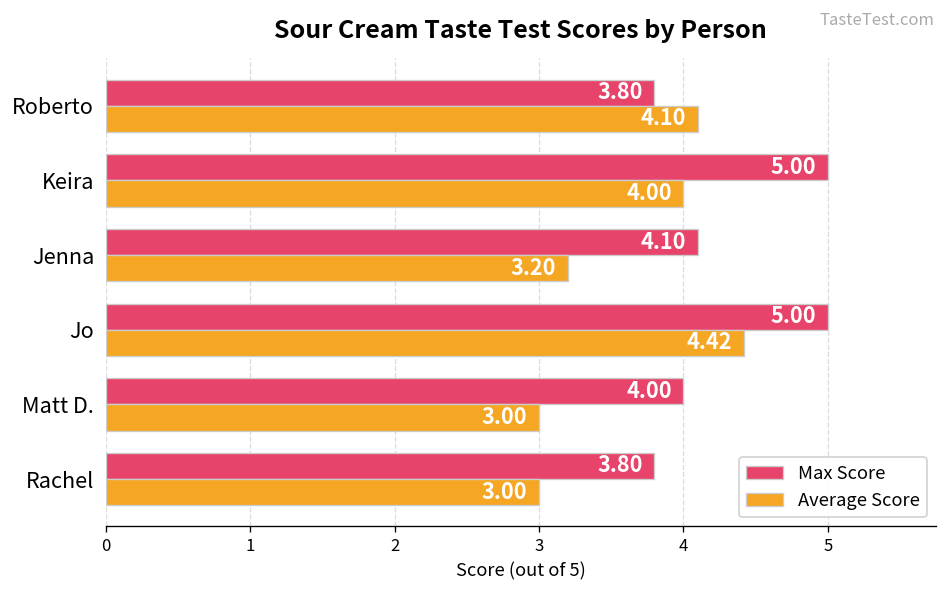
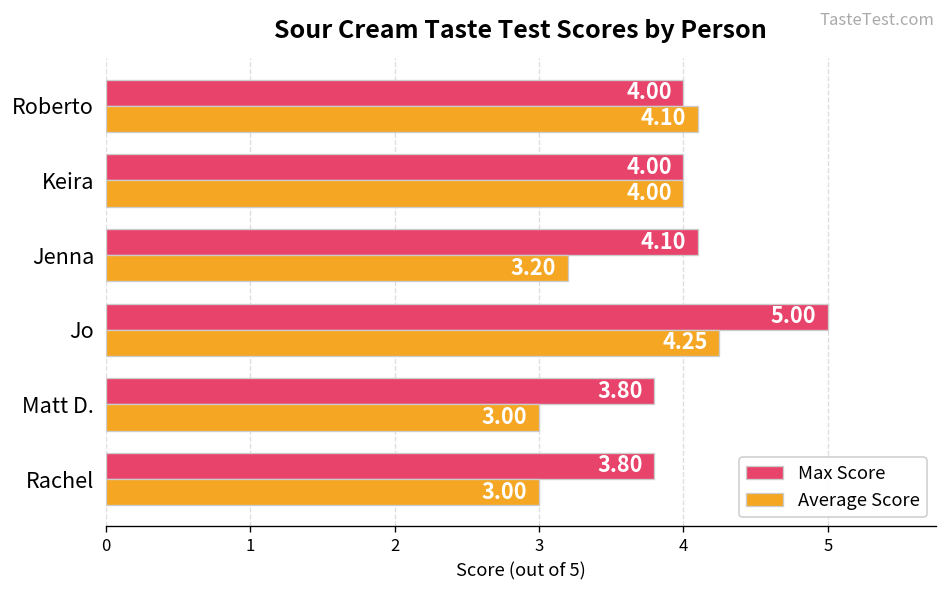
  {
    "Max Score": {
-     "Roberto": 3.80,
-     "Keira": 5.00,
+     "Roberto": 4.00,
+     "Keira": 4.00,
      "Jenna": 4.10,
      "Jo": 5.00,
-     "Matt D.": 4.00,
+     "Matt D.": 3.80,
      "Rachel": 3.80
    },
    "Average Score": {
      "Roberto": 4.10,
      "Keira": 4.00,
      "Jenna": 3.20,
-     "Jo": 4.42,
+     "Jo": 4.25,
      "Matt D.": 3.00,
      "Rachel": 3.00
    }
  }
